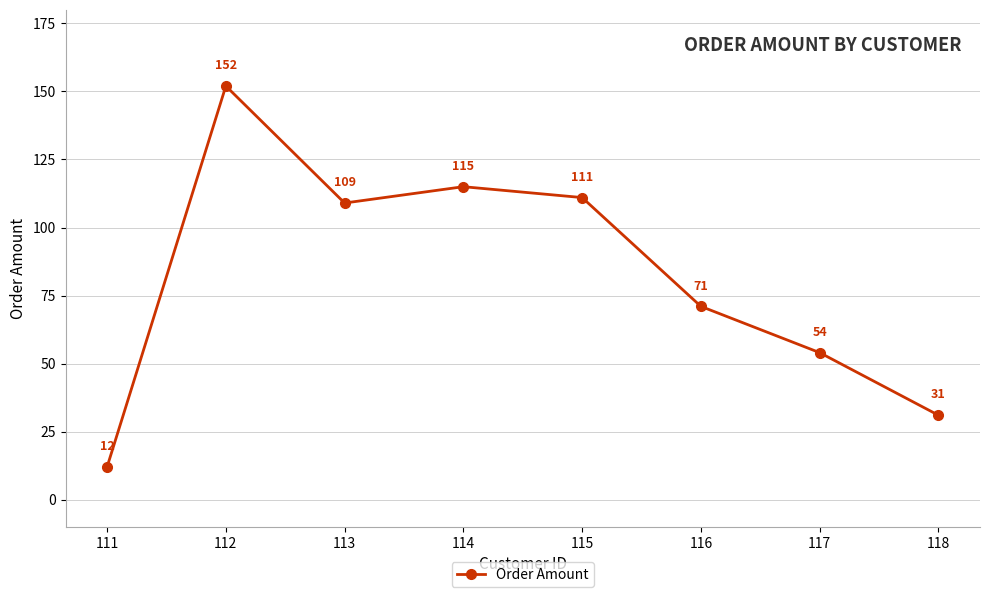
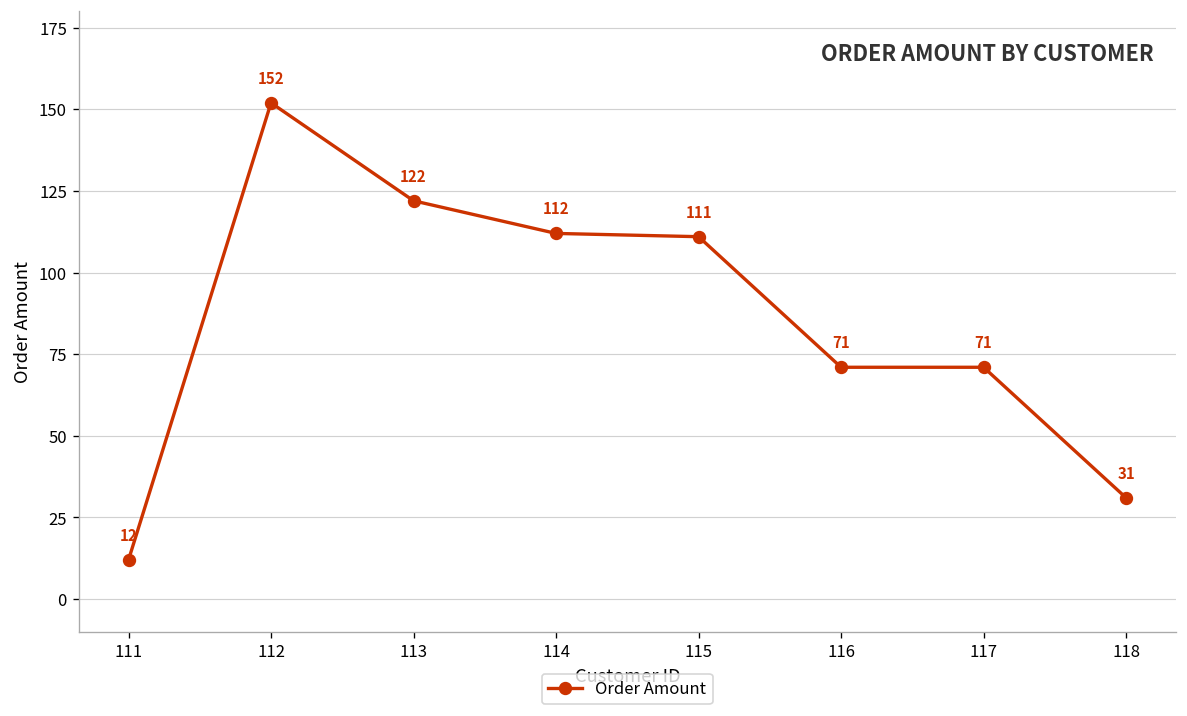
  {
    "111": 12,
    "112": 152,
-   "113": 109,
-   "114": 115,
+   "113": 122,
+   "114": 112,
    "115": 111,
    "116": 71,
-   "117": 54,
+   "117": 71,
    "118": 31
  }
